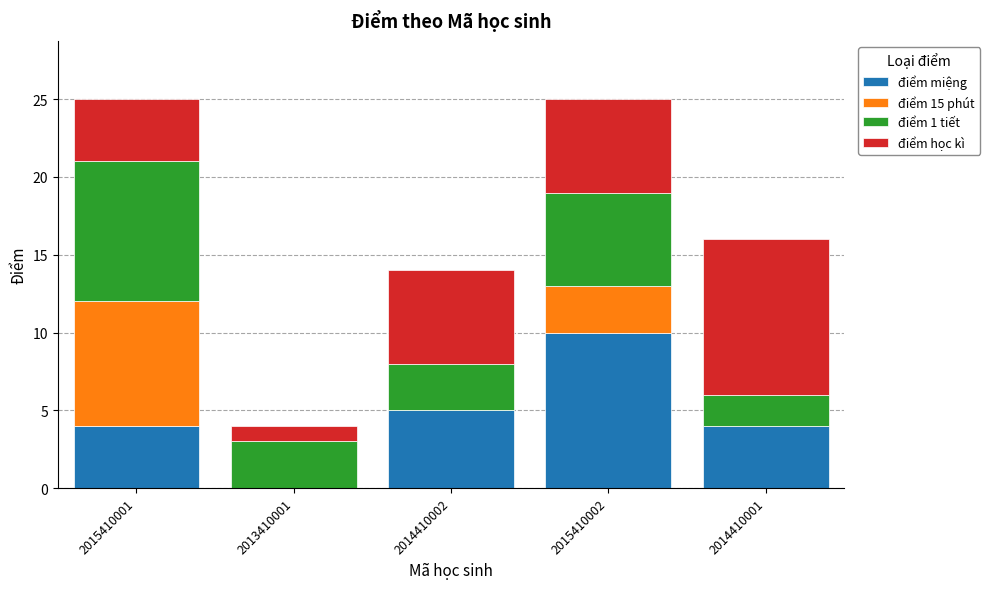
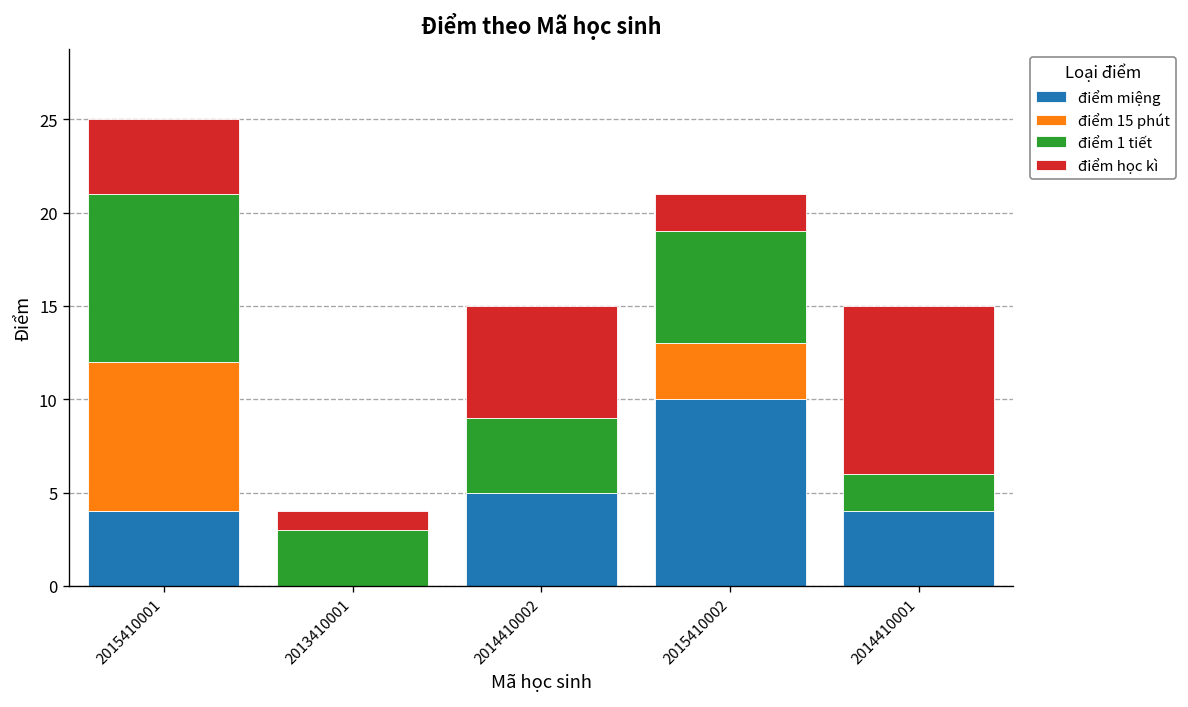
  {
    "điểm miệng": {
      "2015410001": 4,
      "2013410001": 0,
      "2014410002": 5,
      "2015410002": 10,
      "2014410001": 4
    },
    "điểm 15 phút": {
      "2015410001": 8,
      "2013410001": 0,
      "2014410002": 0,
      "2015410002": 3,
      "2014410001": 0
    },
    "điểm 1 tiết": {
      "2015410001": 9,
      "2013410001": 3,
-     "2014410002": 3,
+     "2014410002": 4,
      "2015410002": 6,
      "2014410001": 2
    },
    "điểm học kì": {
      "2015410001": 4,
      "2013410001": 1,
      "2014410002": 6,
-     "2015410002": 6,
-     "2014410001": 10
+     "2015410002": 2,
+     "2014410001": 9
    }
  }
